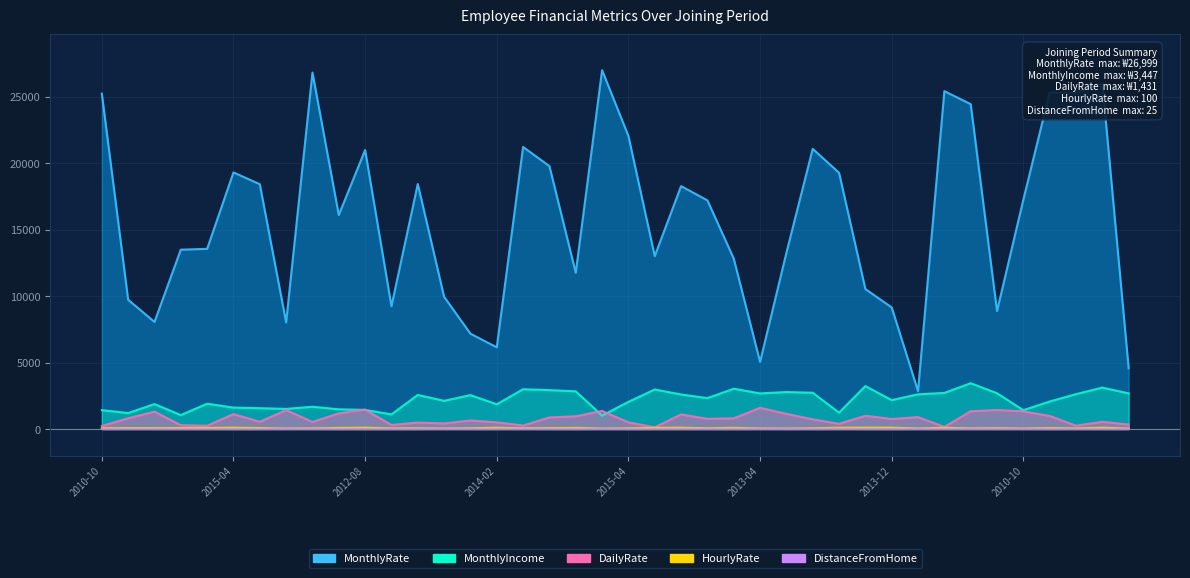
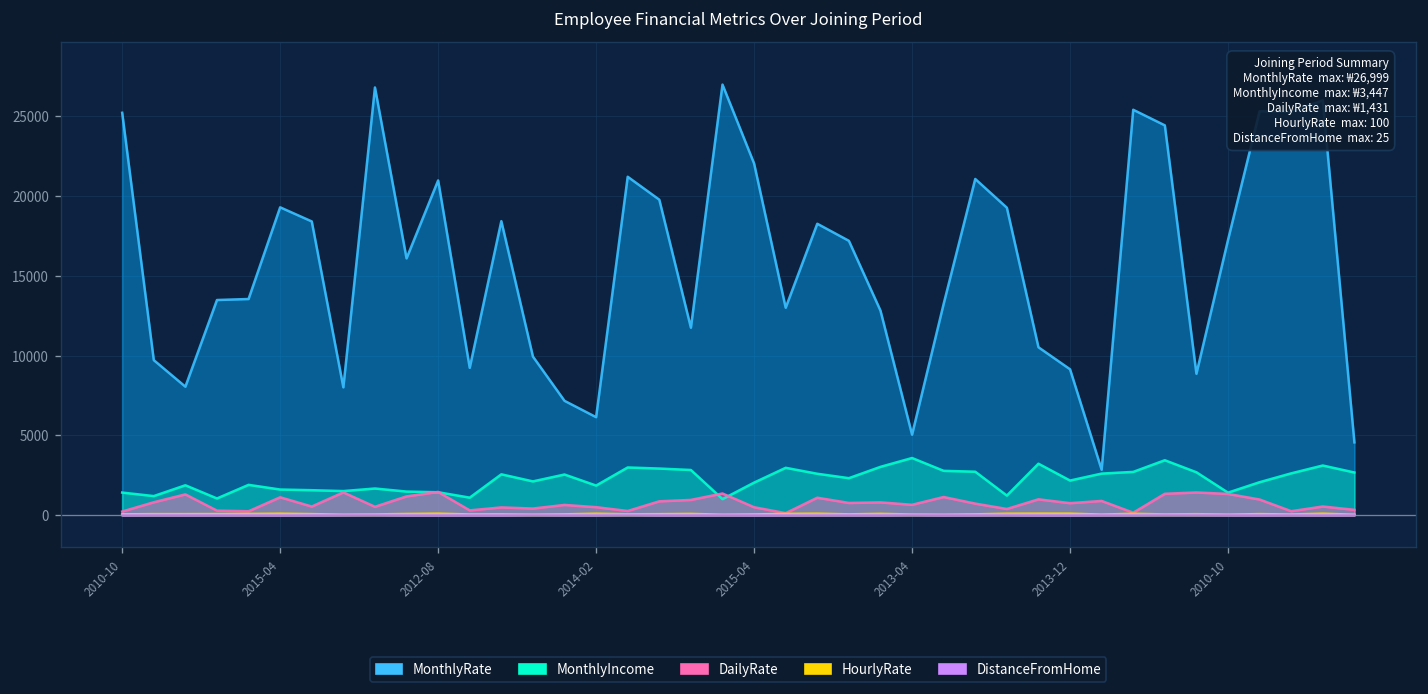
  {
    "MonthlyIncome": {
-     "2013-04": 2700
+     "2013-04": 3600
    },
    "DailyRate": {
-     "2013-04": 1600
+     "2013-04": 700
    }
  }
